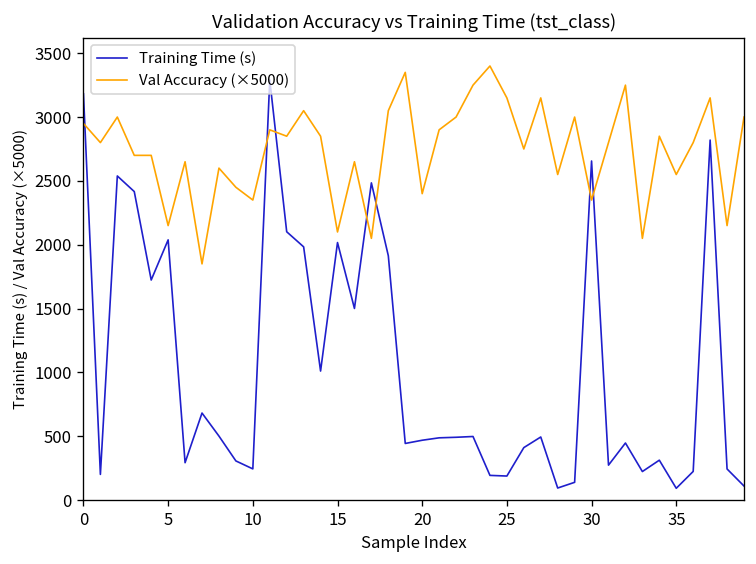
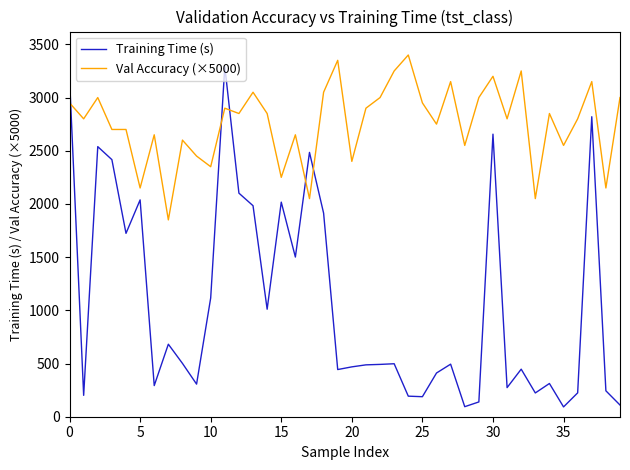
  {
    "Training Time (s)": {
      "0": 3180,
      "5": 2040,
-     "10": 240,
+     "10": 1120,
      "15": 2020,
      "20": 470,
      "25": 190,
      "30": 2660,
      "35": 90
    },
    "Val Accuracy (×5000)": {
      "0": 2950,
      "5": 2150,
      "10": 2350,
-     "15": 2100,
+     "15": 2250,
      "20": 2400,
-     "25": 3150,
-     "30": 2350,
+     "25": 2950,
+     "30": 3200,
      "35": 2550
    }
  }
